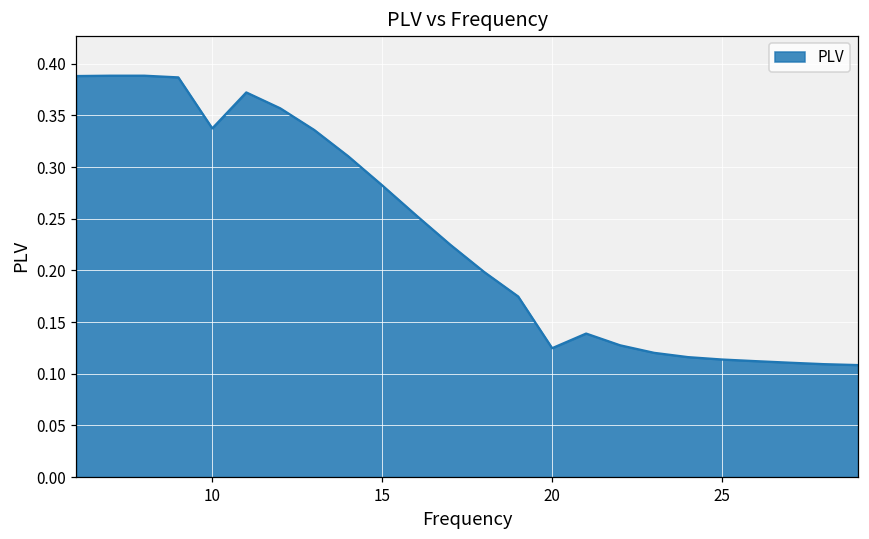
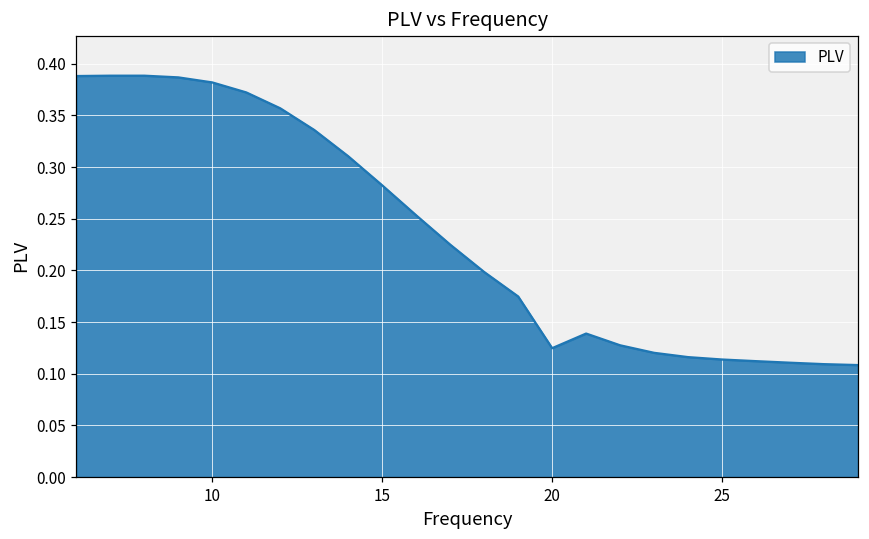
  {
-   "10": 0.34,
+   "10": 0.38,
    "15": 0.28,
    "20": 0.12,
    "25": 0.11
  }
